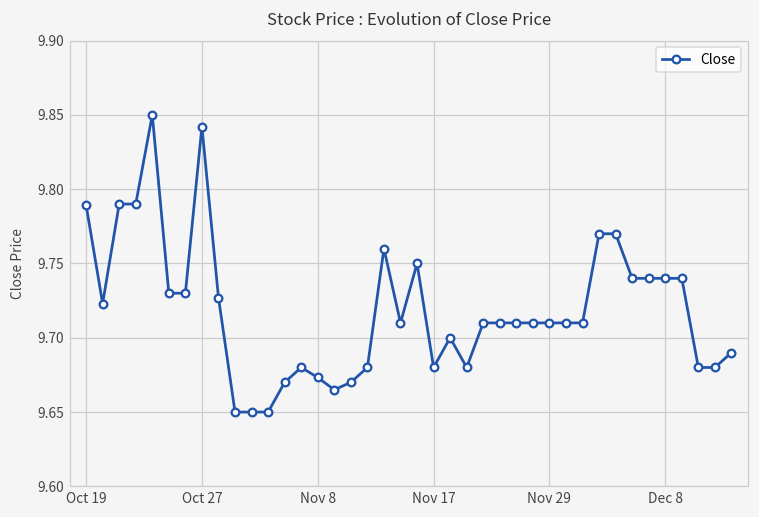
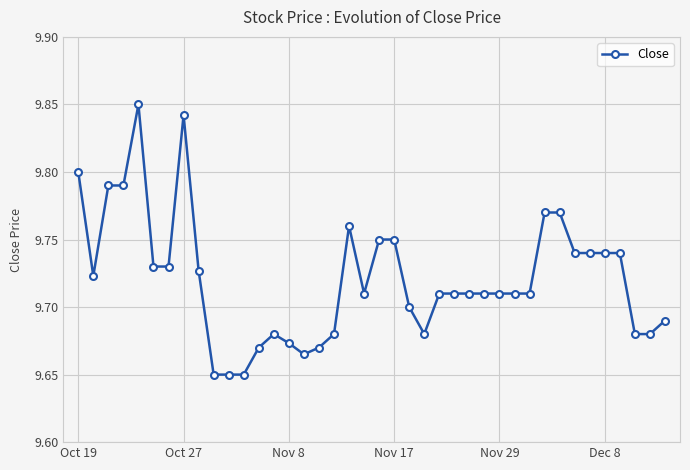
  {
-   "Oct 19": 9.789,
+   "Oct 19": 9.800,
    "Oct 27": 9.842,
    "Nov 8": 9.673,
-   "Nov 17": 9.68,
+   "Nov 17": 9.75,
    "Nov 29": 9.710,
    "Dec 8": 9.740
  }
